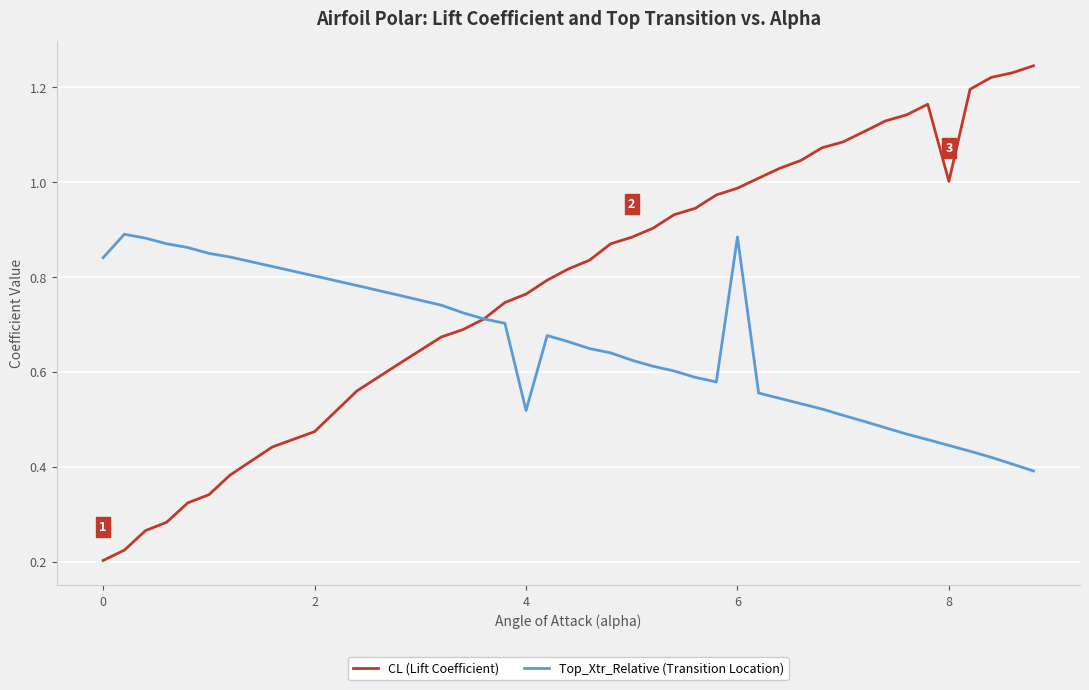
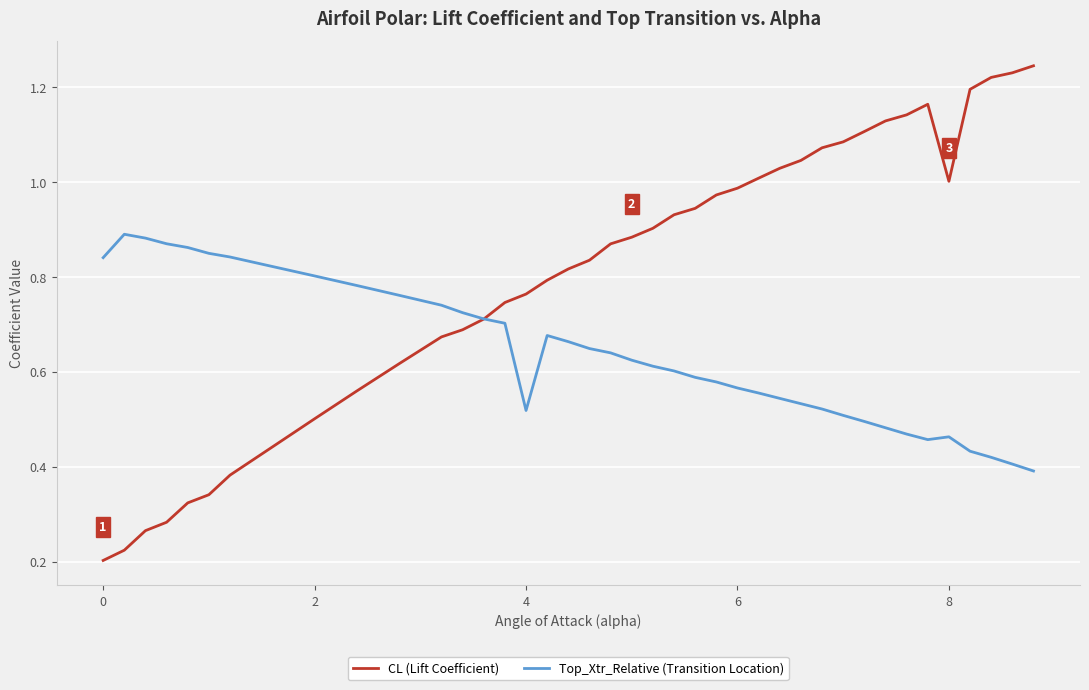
  {
    "CL (Lift Coefficient)": {
      "0": 0.20,
-     "2": 0.47,
+     "2": 0.50,
      "4": 0.76,
      "6": 0.99,
      "8": 1.00
    },
    "Top_Xtr_Relative (Transition Location)": {
      "0": 0.84,
      "2": 0.80,
      "4": 0.52,
-     "6": 0.88,
-     "8": 0.44
+     "6": 0.57,
+     "8": 0.46
    }
  }
